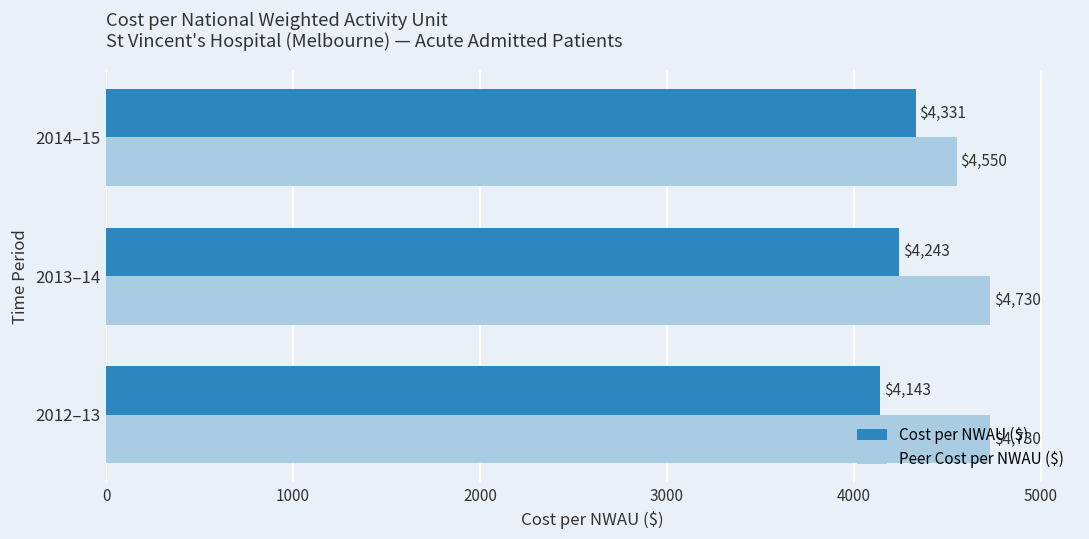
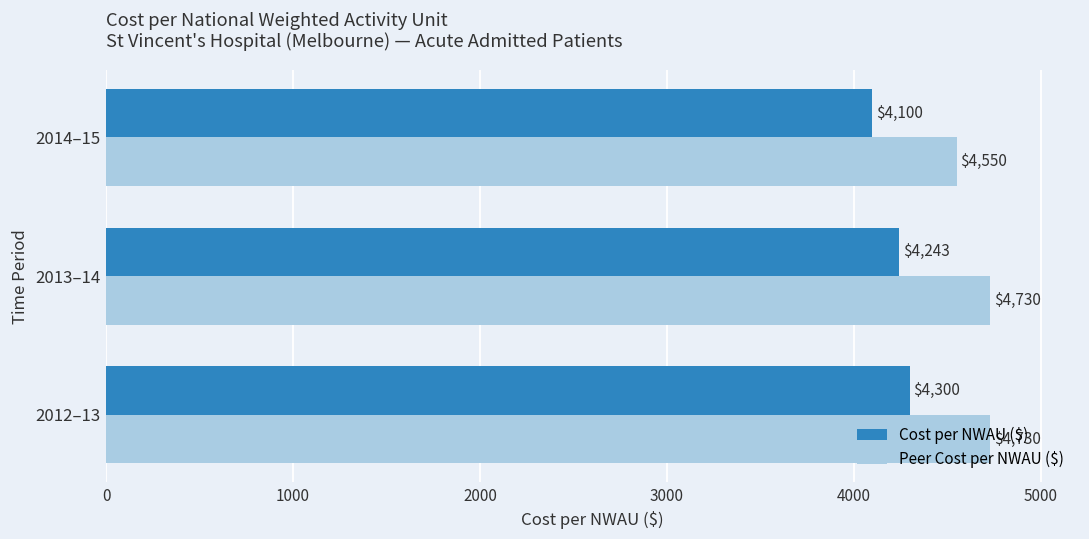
  {
    "Cost per NWAU ($)": {
-     "2014–15": "$4,331",
+     "2014–15": "$4,100",
      "2013–14": "$4,243",
-     "2012–13": "$4,143"
+     "2012–13": "$4,300"
    },
    "Peer Cost per NWAU ($)": {
      "2014–15": "$4,550",
      "2013–14": "$4,730",
      "2012–13": "$4,730"
    }
  }
